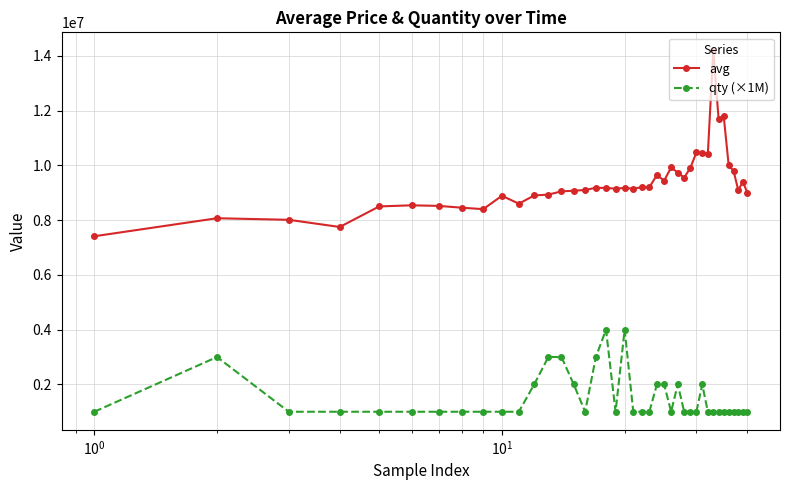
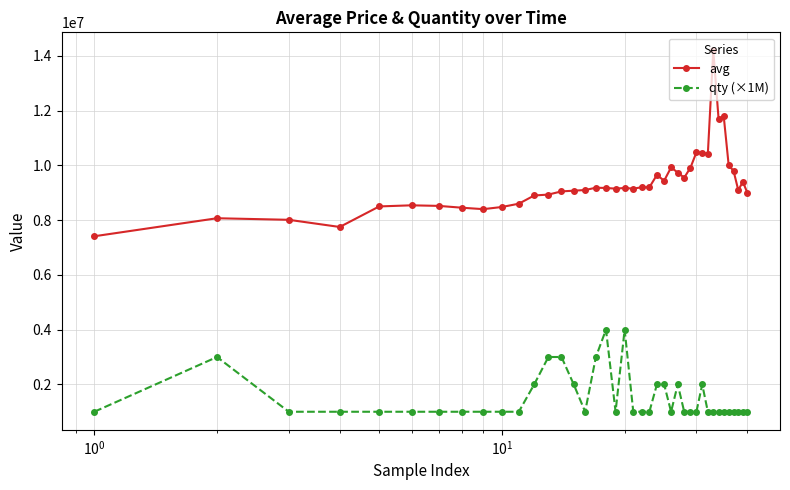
  {
    "avg": {
      "10^0": 7400000,
-     "10^1": 8900000
+     "10^1": 8500000
    },
    "qty (×1M)": {
      "10^0": 1000000,
      "10^1": 1000000
    }
  }
